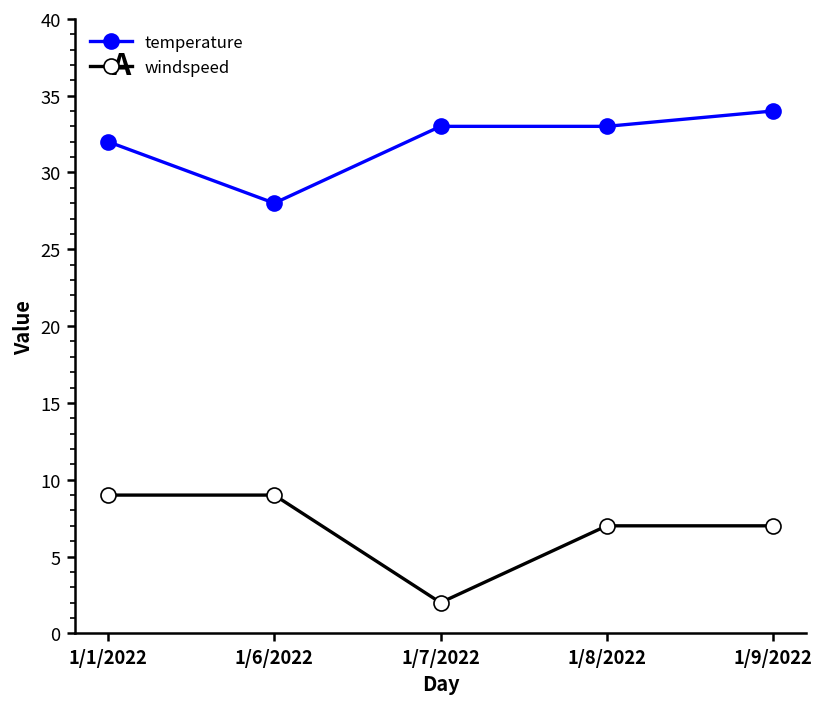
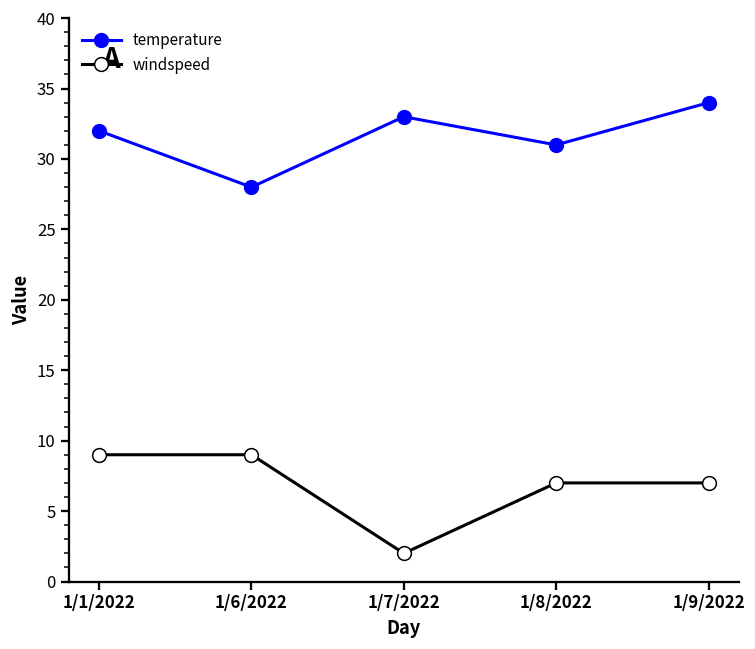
  {
    "temperature": {
      "1/1/2022": 32,
      "1/6/2022": 28,
      "1/7/2022": 33,
-     "1/8/2022": 33,
+     "1/8/2022": 31,
      "1/9/2022": 34
    },
    "windspeed": {
      "1/1/2022": 9,
      "1/6/2022": 9,
      "1/7/2022": 2,
      "1/8/2022": 7,
      "1/9/2022": 7
    }
  }
